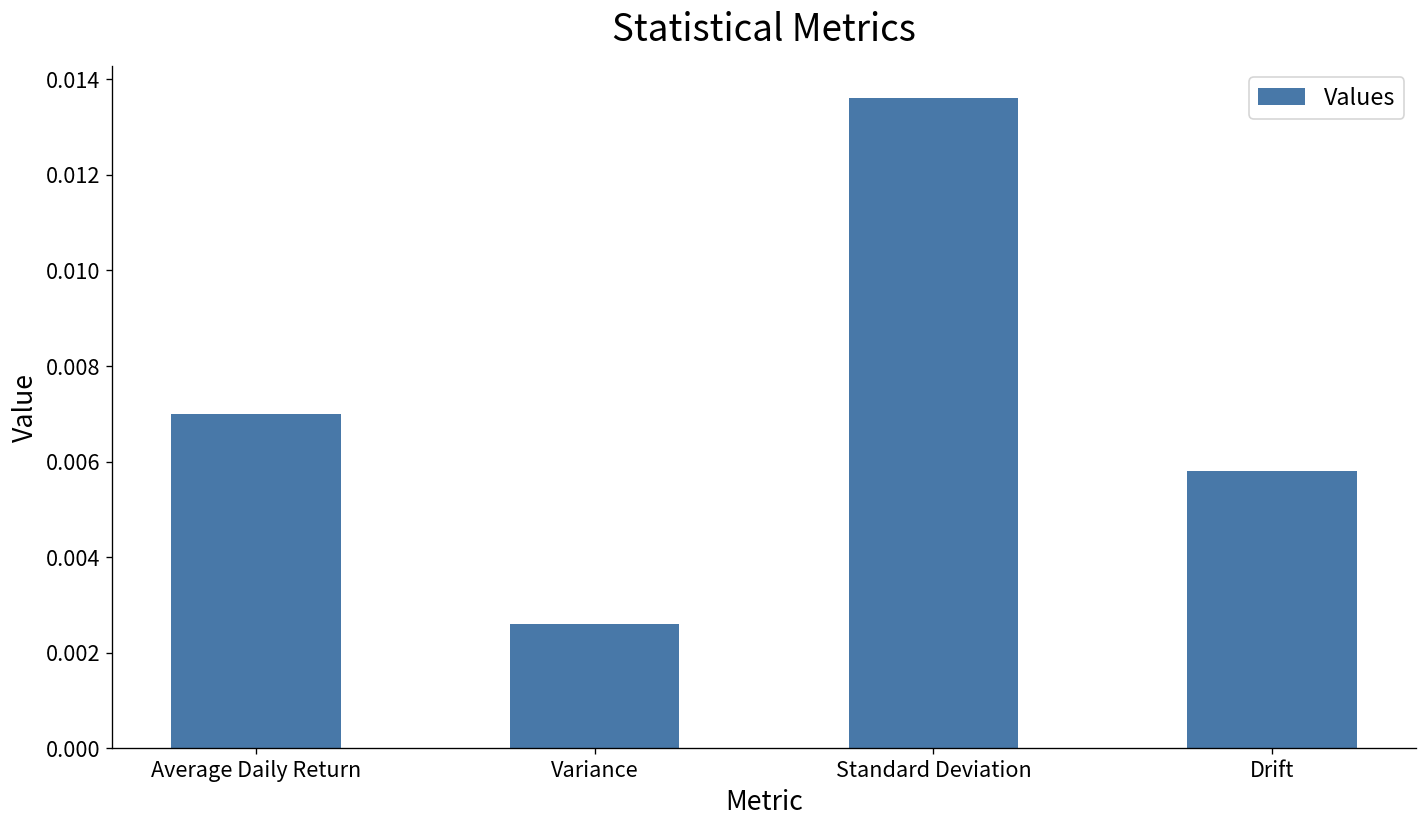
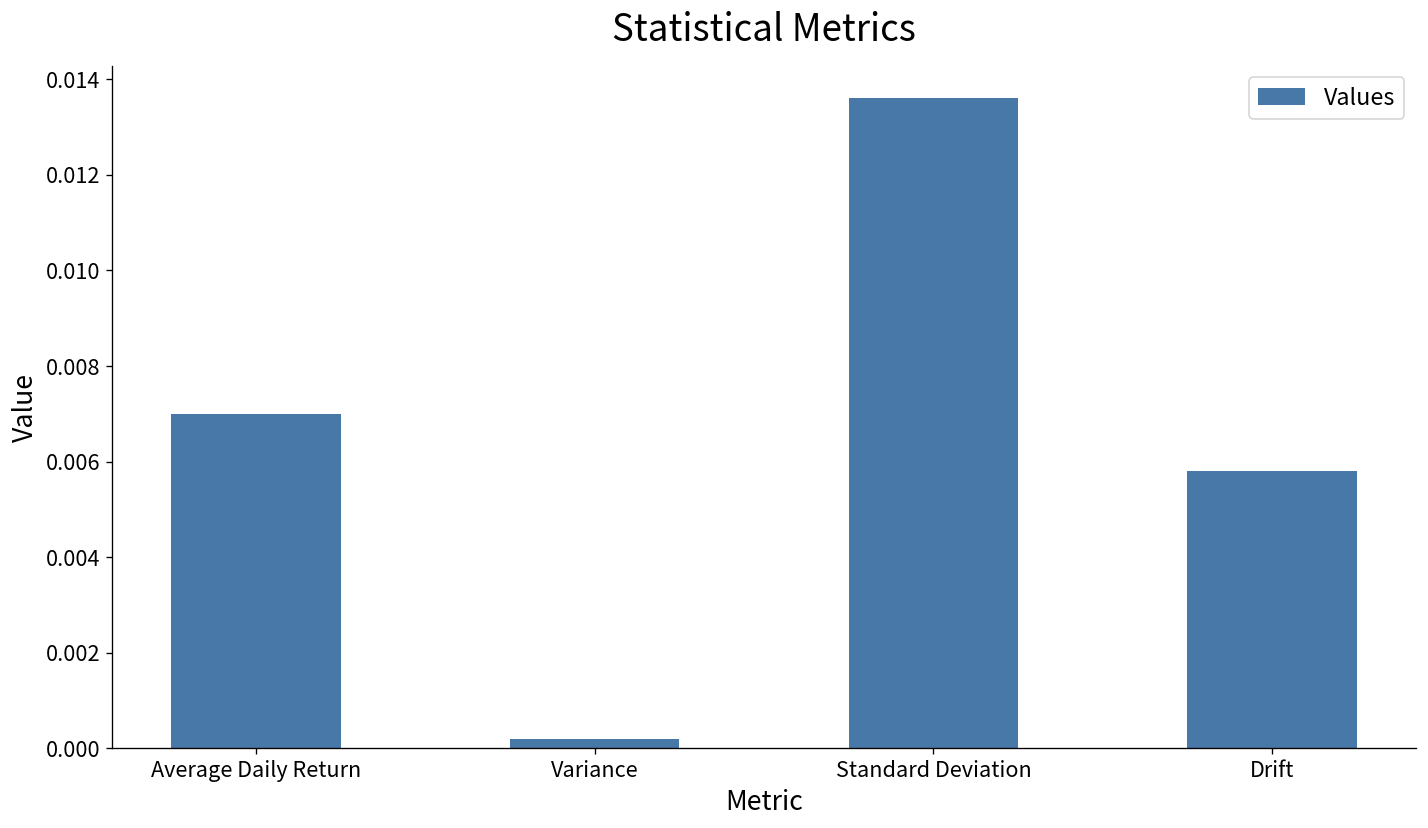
  {
    "Average Daily Return": 0.0070,
-   "Variance": 0.0026,
+   "Variance": 0.0002,
    "Standard Deviation": 0.0136,
    "Drift": 0.0058
  }
